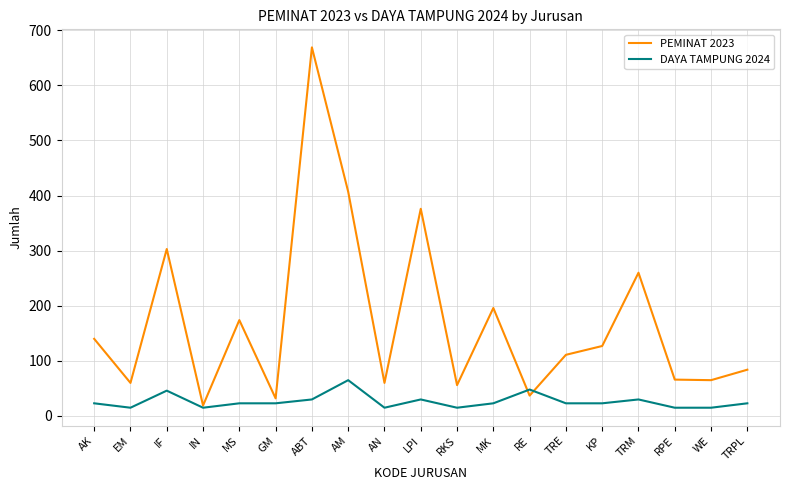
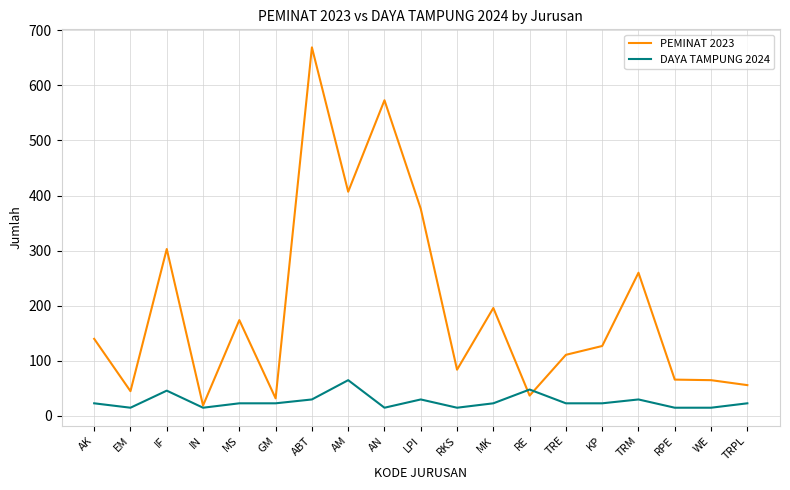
  {
    "PEMINAT 2023": {
      "AK": 140,
-     "EM": 60,
+     "EM": 50,
      "IF": 300,
      "MS": 170,
      "GM": 30,
      "ABT": 670,
      "AM": 410,
-     "AN": 60,
+     "AN": 570,
      "LPI": 380,
-     "RKS": 60,
+     "RKS": 80,
      "MK": 200,
      "RE": 40,
      "TRE": 110,
      "KP": 130,
      "TRM": 260,
      "RPE": 70,
      "WE": 70,
-     "TRPL": 80
+     "TRPL": 60
    },
    "DAYA TAMPUNG 2024": {
      "AK": 20,
      "EM": 20,
      "IF": 50,
      "MS": 20,
      "GM": 20,
      "ABT": 30,
      "AM": 70,
      "AN": 20,
      "LPI": 30,
      "RKS": 20,
      "MK": 20,
      "RE": 50,
      "TRE": 20,
      "KP": 20,
      "TRM": 30,
      "RPE": 20,
      "WE": 20,
      "TRPL": 20
    }
  }
